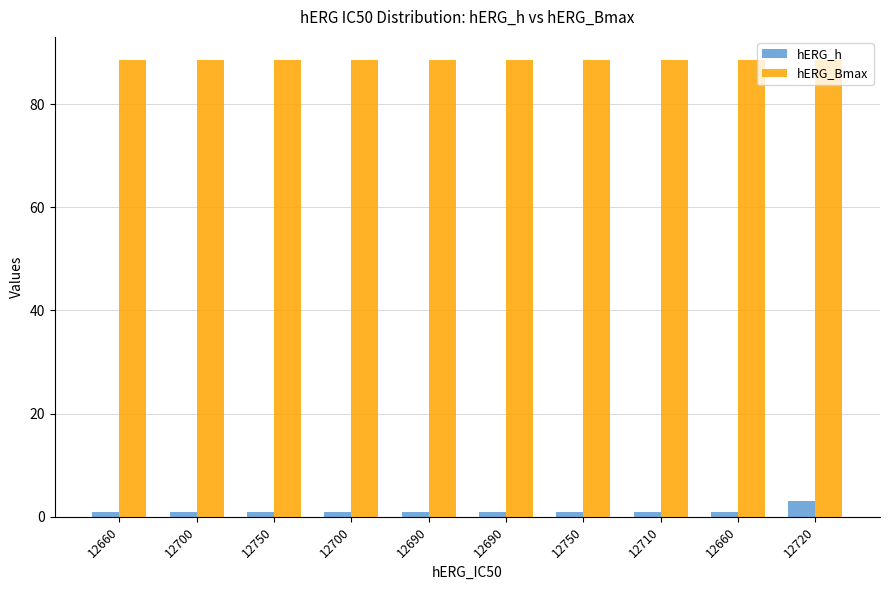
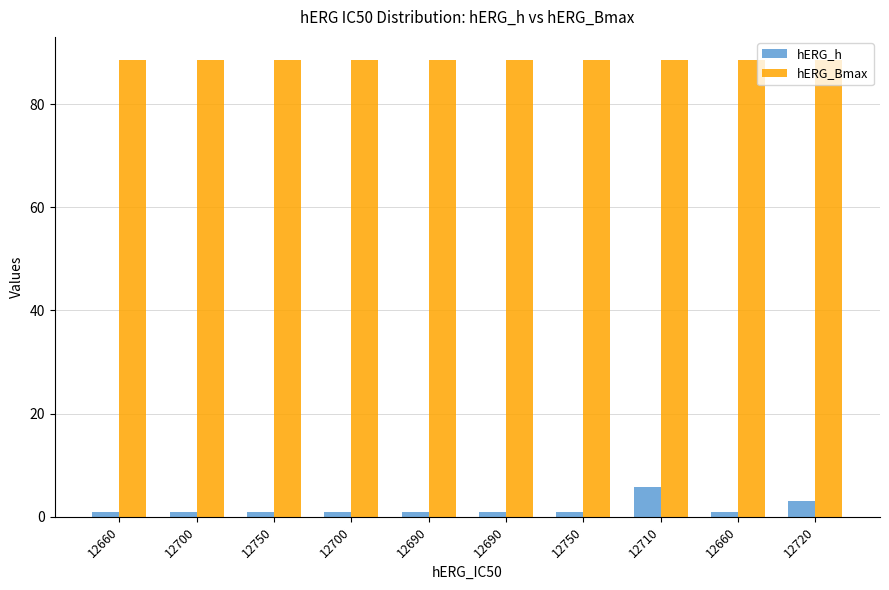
  {
    "hERG_h": {
-     "12710": 1,
+     "12710": 6,
      "12720": 3
    },
    "hERG_Bmax": {
      "12710": 89
    }
  }
